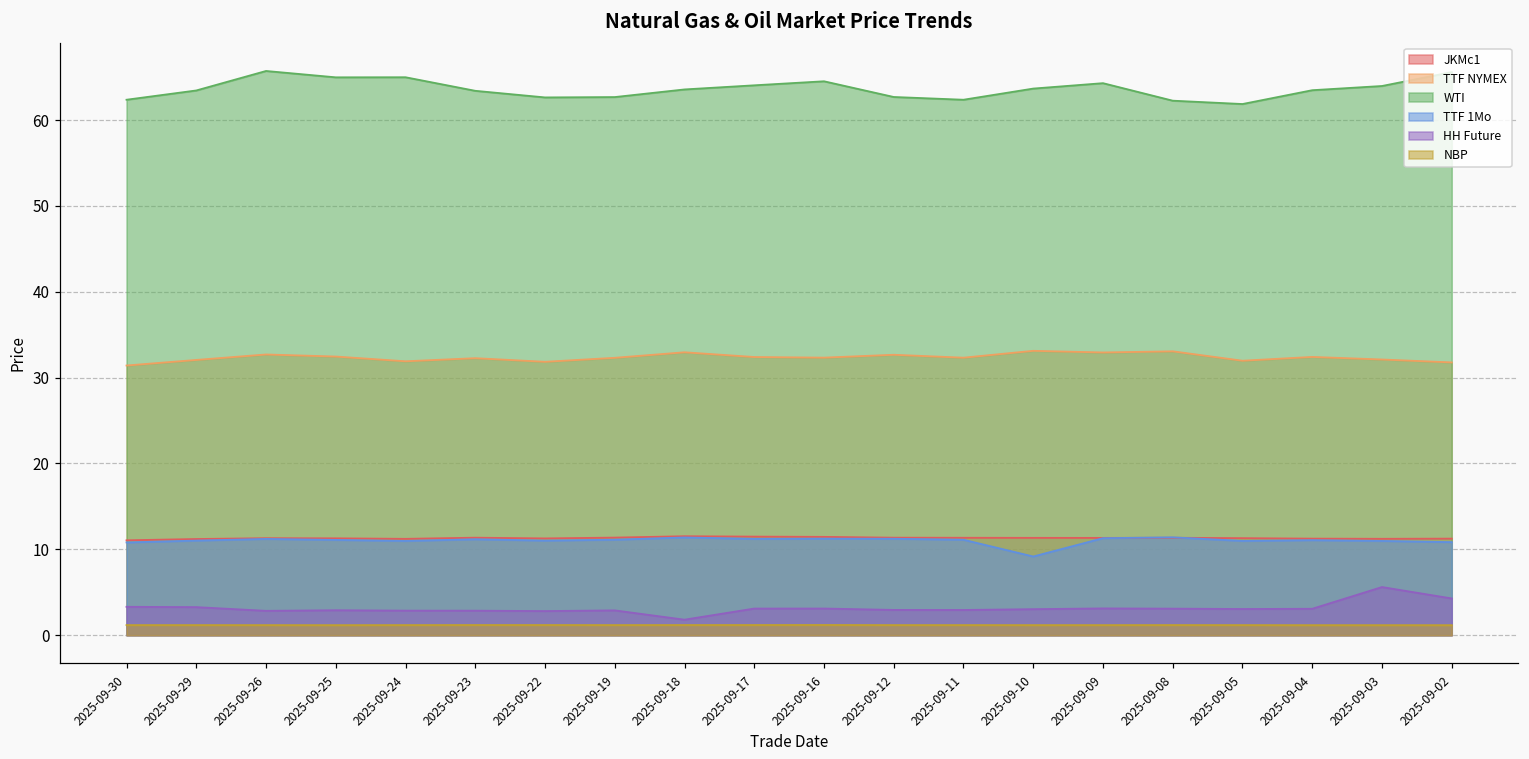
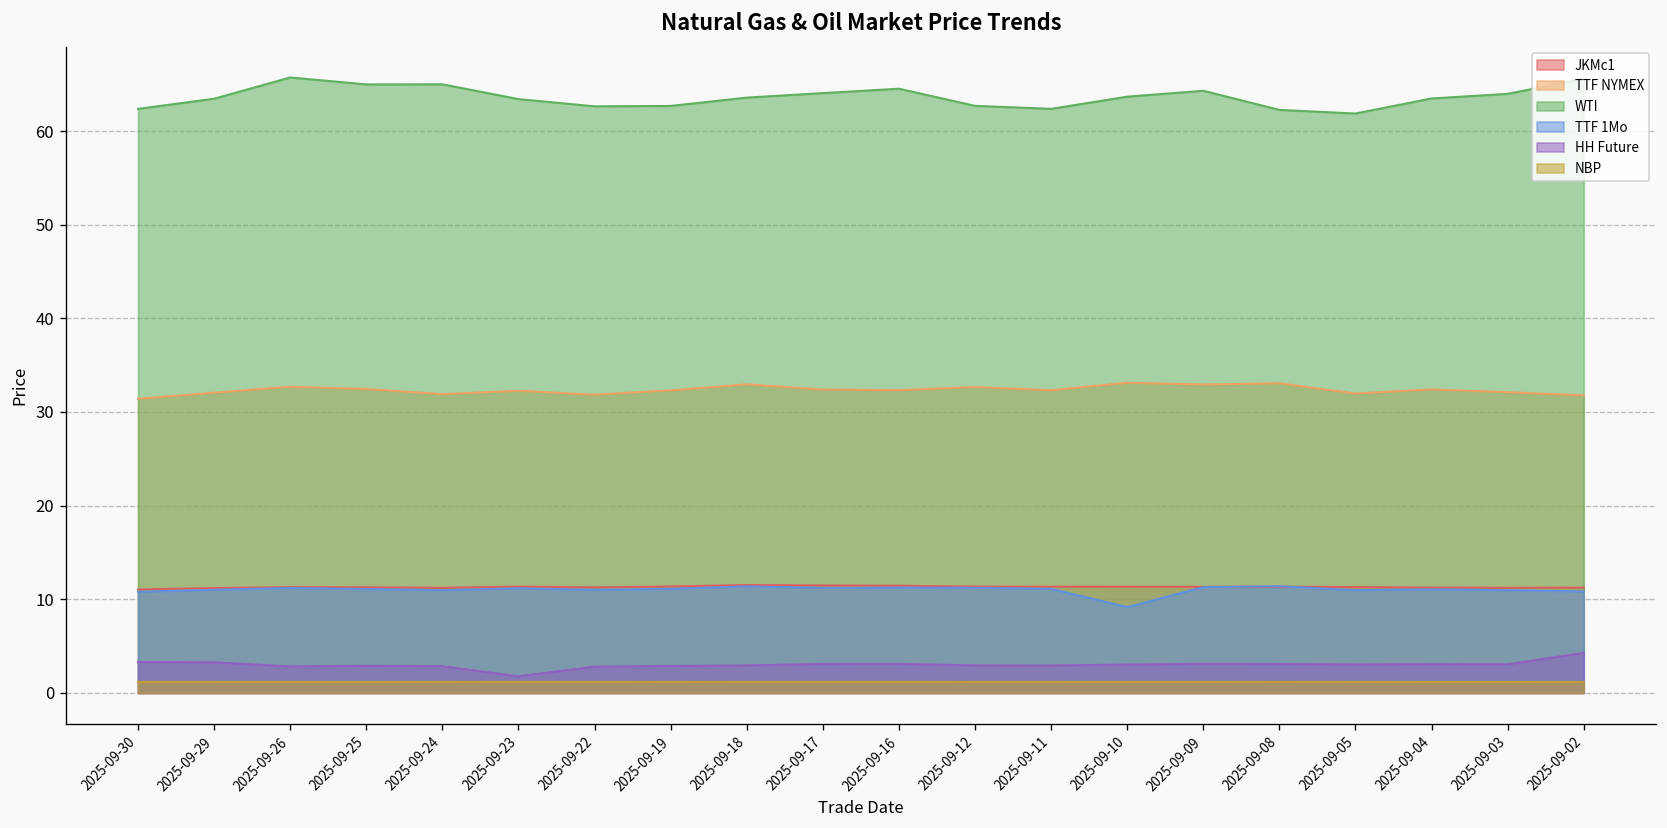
  {
    "WTI": {
      "2025-09-30": 62,
      "2025-09-29": 63,
      "2025-09-26": 66,
      "2025-09-25": 65,
      "2025-09-24": 65,
      "2025-09-23": 63,
      "2025-09-22": 63,
      "2025-09-19": 63,
      "2025-09-18": 64,
      "2025-09-17": 64,
      "2025-09-16": 65,
      "2025-09-12": 63,
      "2025-09-11": 62,
      "2025-09-10": 64,
      "2025-09-09": 64,
      "2025-09-08": 62,
      "2025-09-05": 62,
      "2025-09-04": 63,
      "2025-09-03": 64
    },
    "TTF 1Mo": {
      "2025-09-10": 9,
      "2025-09-05": 11,
      "2025-09-02": 11
    },
    "HH Future": {
      "2025-09-30": 3,
      "2025-09-29": 3,
      "2025-09-26": 3,
      "2025-09-25": 3,
      "2025-09-24": 3,
-     "2025-09-23": 3,
+     "2025-09-23": 2,
      "2025-09-22": 3,
      "2025-09-19": 3,
-     "2025-09-18": 2,
+     "2025-09-18": 3,
      "2025-09-17": 3,
      "2025-09-16": 3,
      "2025-09-12": 3,
      "2025-09-11": 3,
      "2025-09-10": 3,
      "2025-09-09": 3,
      "2025-09-08": 3,
      "2025-09-05": 3,
      "2025-09-04": 3,
-     "2025-09-03": 6,
+     "2025-09-03": 3,
      "2025-09-02": 4
    }
  }
